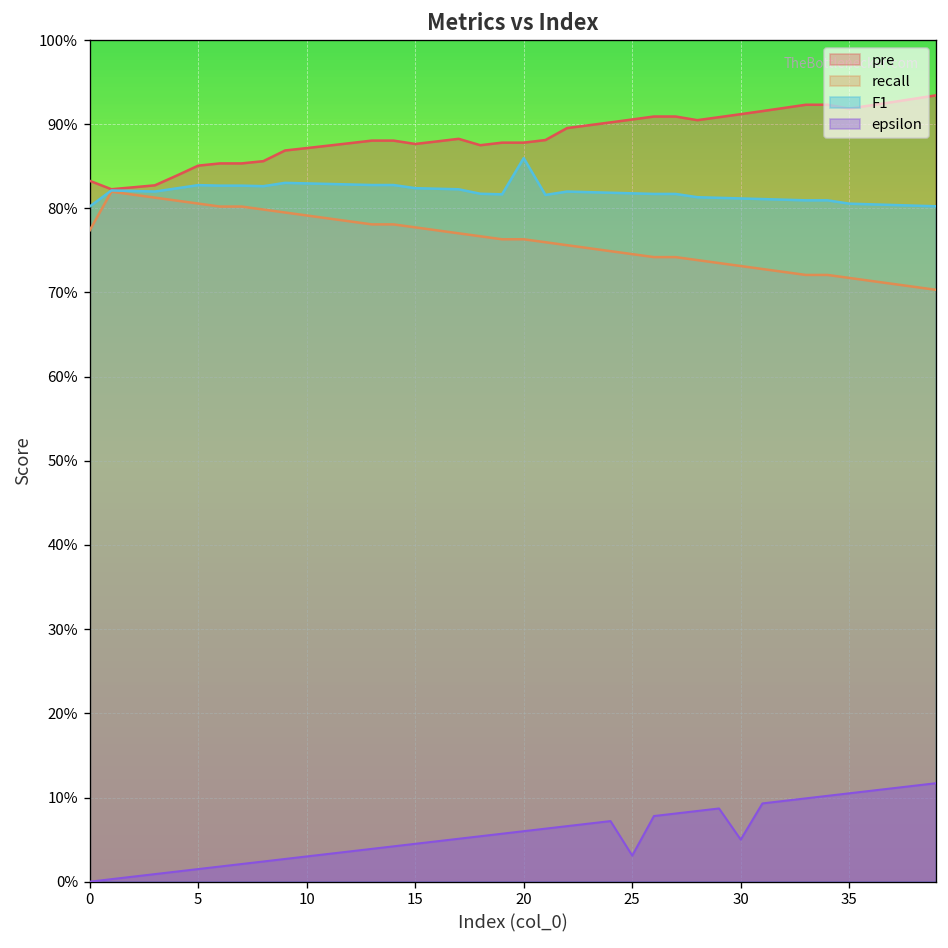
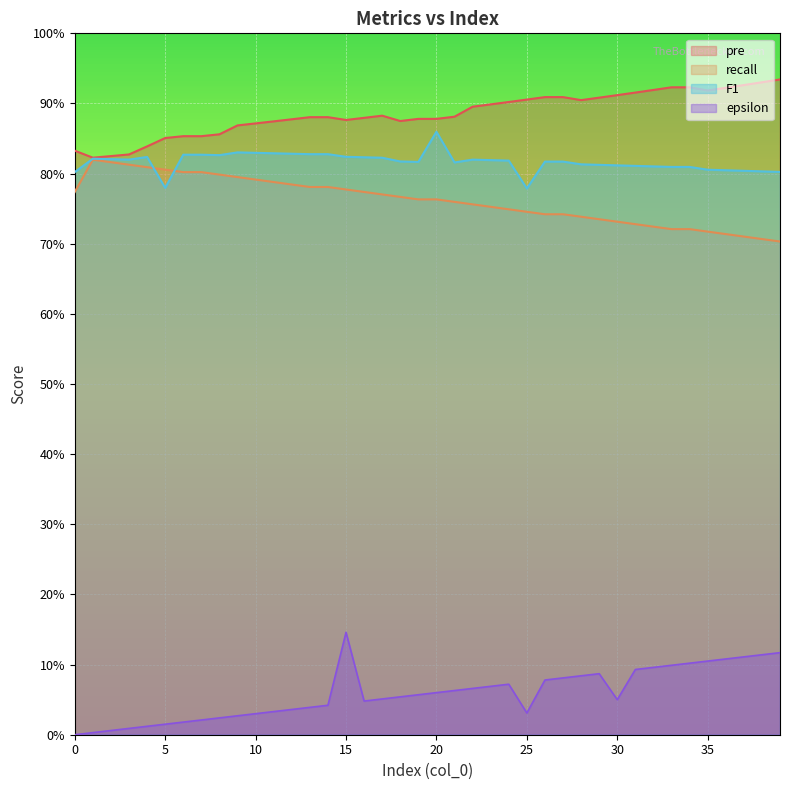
  {
    "F1": {
      "0": "80%",
-     "5": "83%",
+     "5": "78%",
      "10": "83%",
      "15": "82%",
      "20": "86%",
-     "25": "82%",
+     "25": "78%",
      "30": "81%",
      "35": "81%"
    },
    "epsilon": {
      "0": "0%",
      "5": "2%",
      "10": "3%",
-     "15": "5%",
+     "15": "15%",
      "20": "6%",
      "25": "3%",
      "30": "5%",
      "35": "11%"
    }
  }
